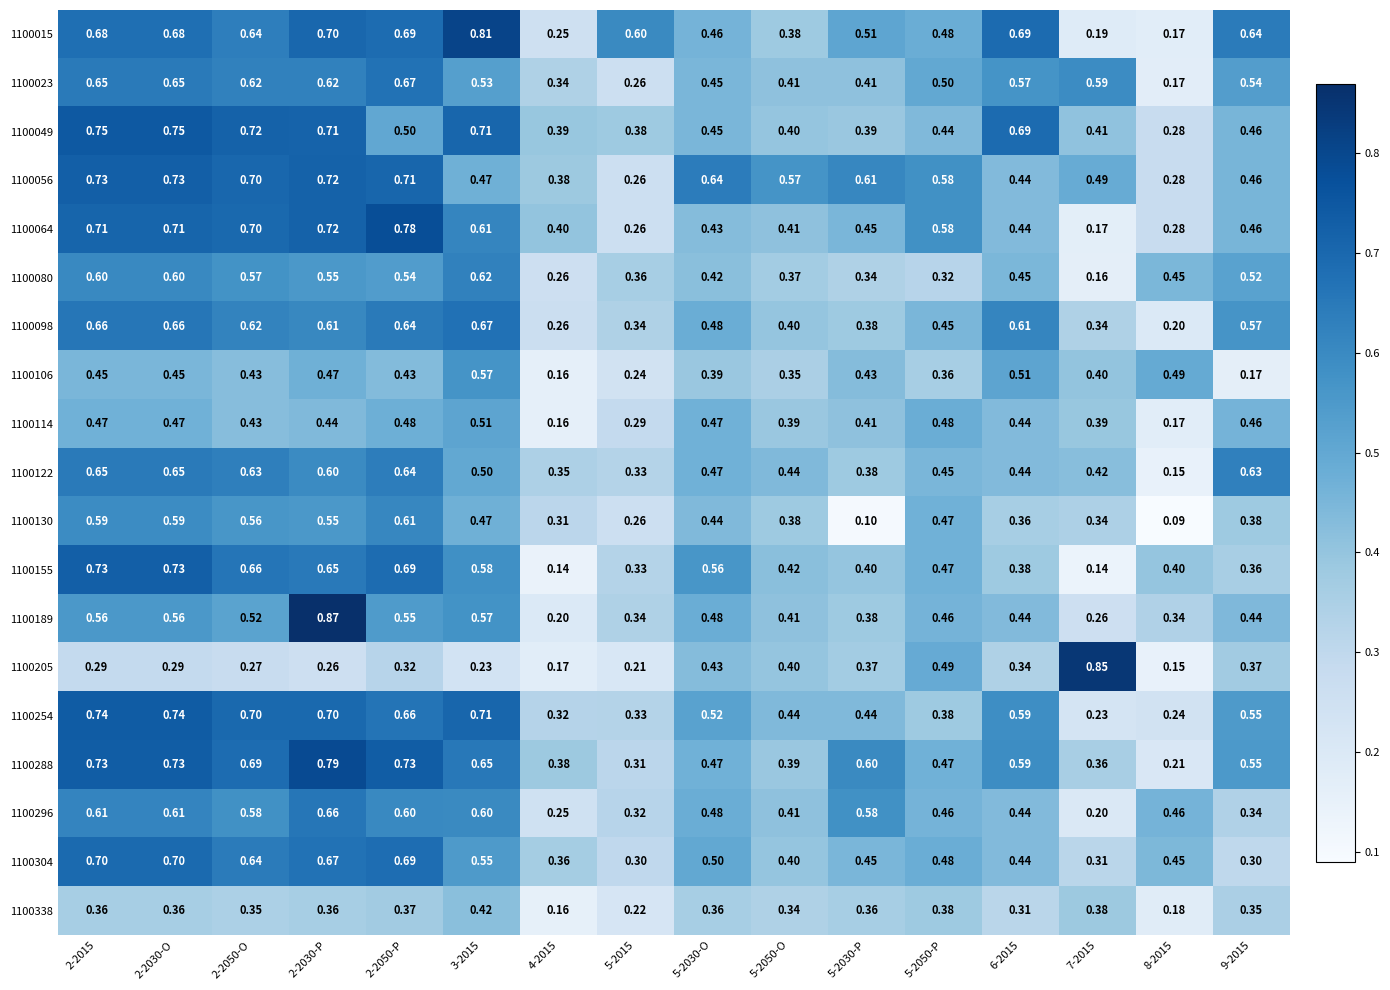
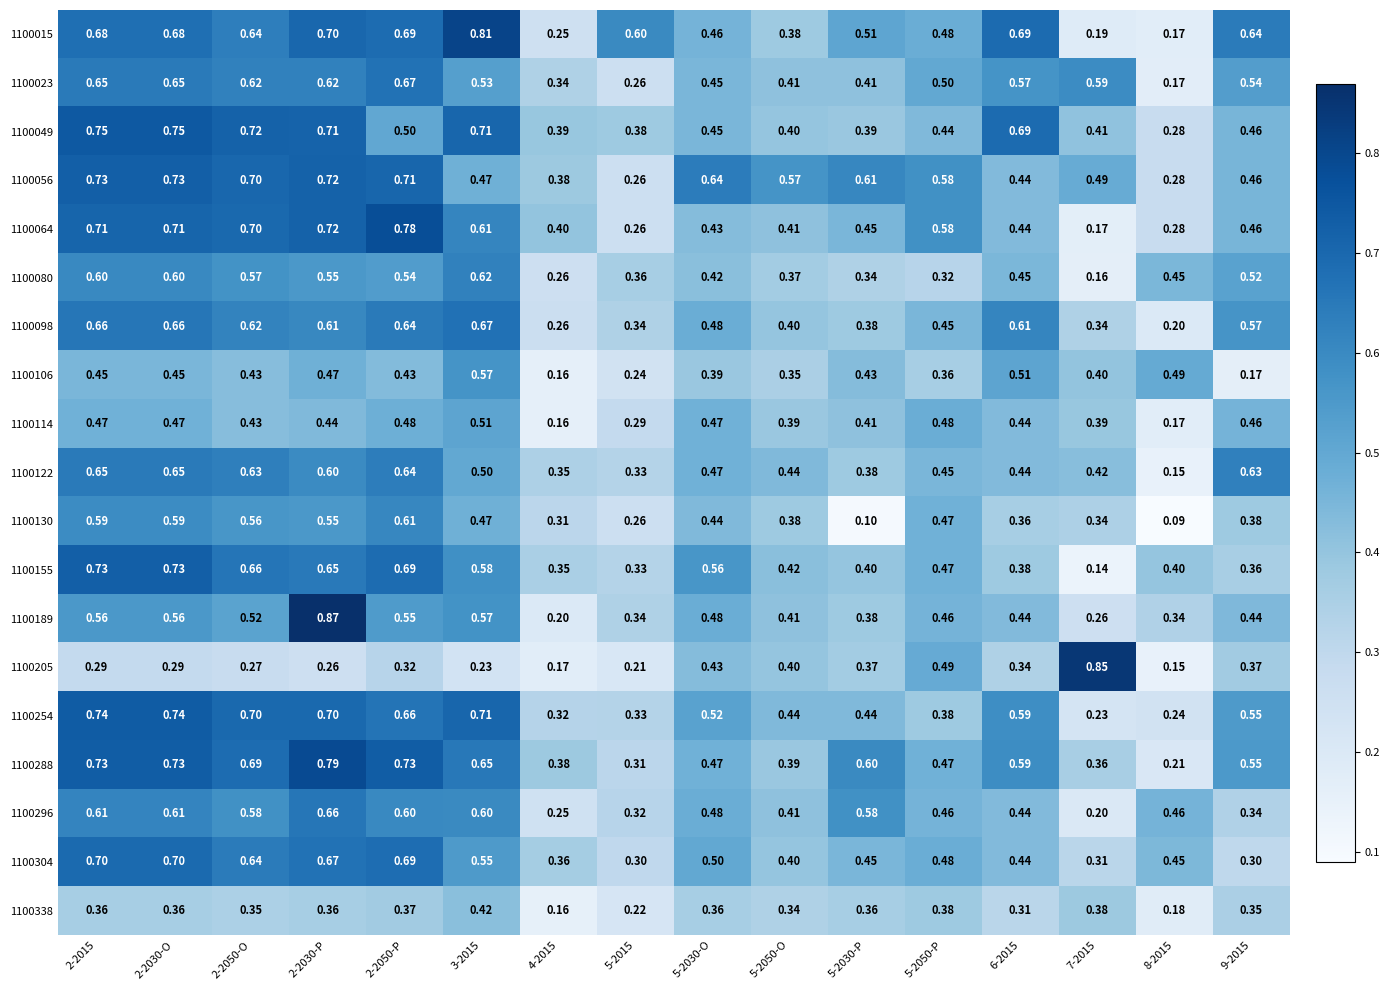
  {
    "1100155": {
      "2-2015": 0.73,
      "2-2030-O": 0.73,
      "2-2050-O": 0.66,
      "2-2030-P": 0.65,
      "2-2050-P": 0.69,
      "3-2015": 0.58,
-     "4-2015": 0.14,
+     "4-2015": 0.35,
      "5-2015": 0.33,
      "5-2030-O": 0.56,
      "5-2050-O": 0.42,
      "5-2030-P": 0.40,
      "5-2050-P": 0.47,
      "6-2015": 0.38,
      "7-2015": 0.14,
      "8-2015": 0.40,
      "9-2015": 0.36
    }
  }
